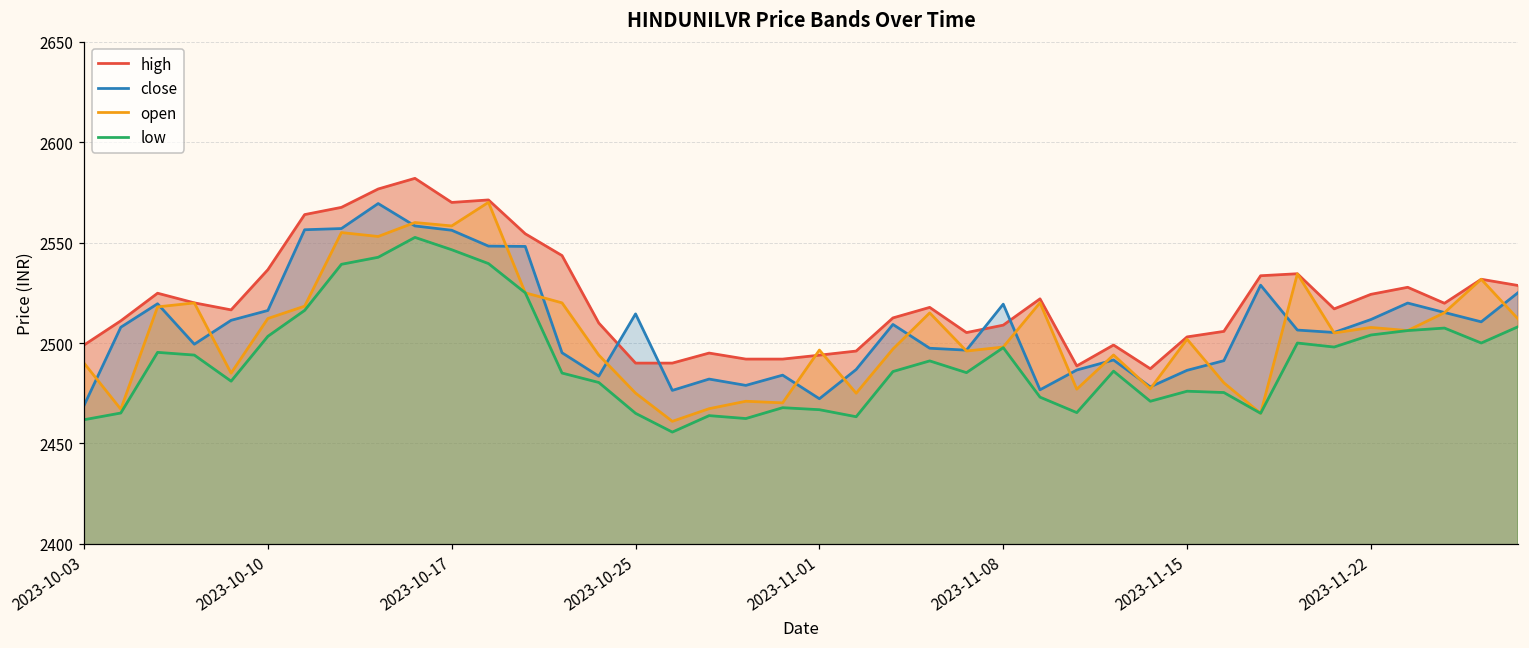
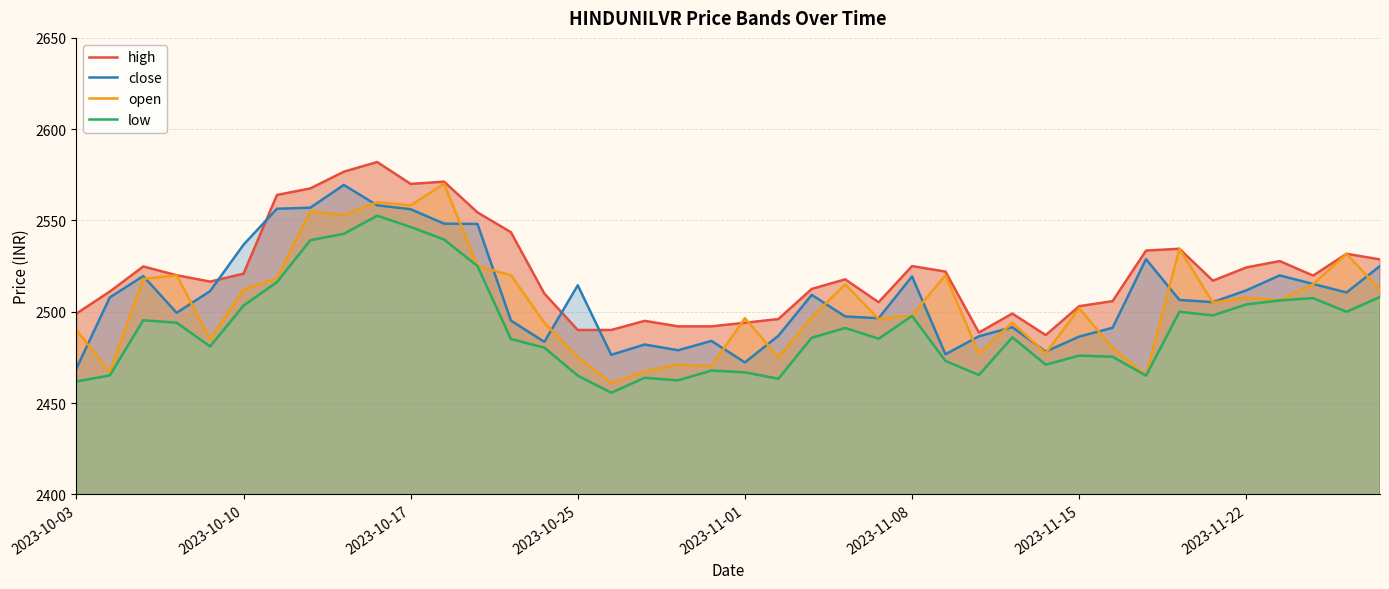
  {
    "high": {
      "2023-10-03": 2499,
-     "2023-10-10": 2537,
+     "2023-10-10": 2521,
      "2023-10-17": 2570,
      "2023-10-25": 2490,
      "2023-11-01": 2494,
-     "2023-11-08": 2509,
+     "2023-11-08": 2525,
      "2023-11-22": 2524
    },
    "close": {
      "2023-10-03": 2469,
-     "2023-10-10": 2516,
+     "2023-10-10": 2537,
      "2023-10-17": 2556,
      "2023-10-25": 2515,
      "2023-11-01": 2472,
      "2023-11-08": 2519,
      "2023-11-15": 2486,
      "2023-11-22": 2512
    },
    "open": {
      "2023-10-03": 2490,
      "2023-10-10": 2512,
      "2023-10-17": 2558,
      "2023-10-25": 2475,
      "2023-11-01": 2497,
      "2023-11-22": 2508
    },
    "low": {
      "2023-10-03": 2462,
      "2023-10-10": 2503,
      "2023-10-17": 2546,
      "2023-10-25": 2465,
      "2023-11-01": 2467,
      "2023-11-15": 2476,
      "2023-11-22": 2504
    }
  }
